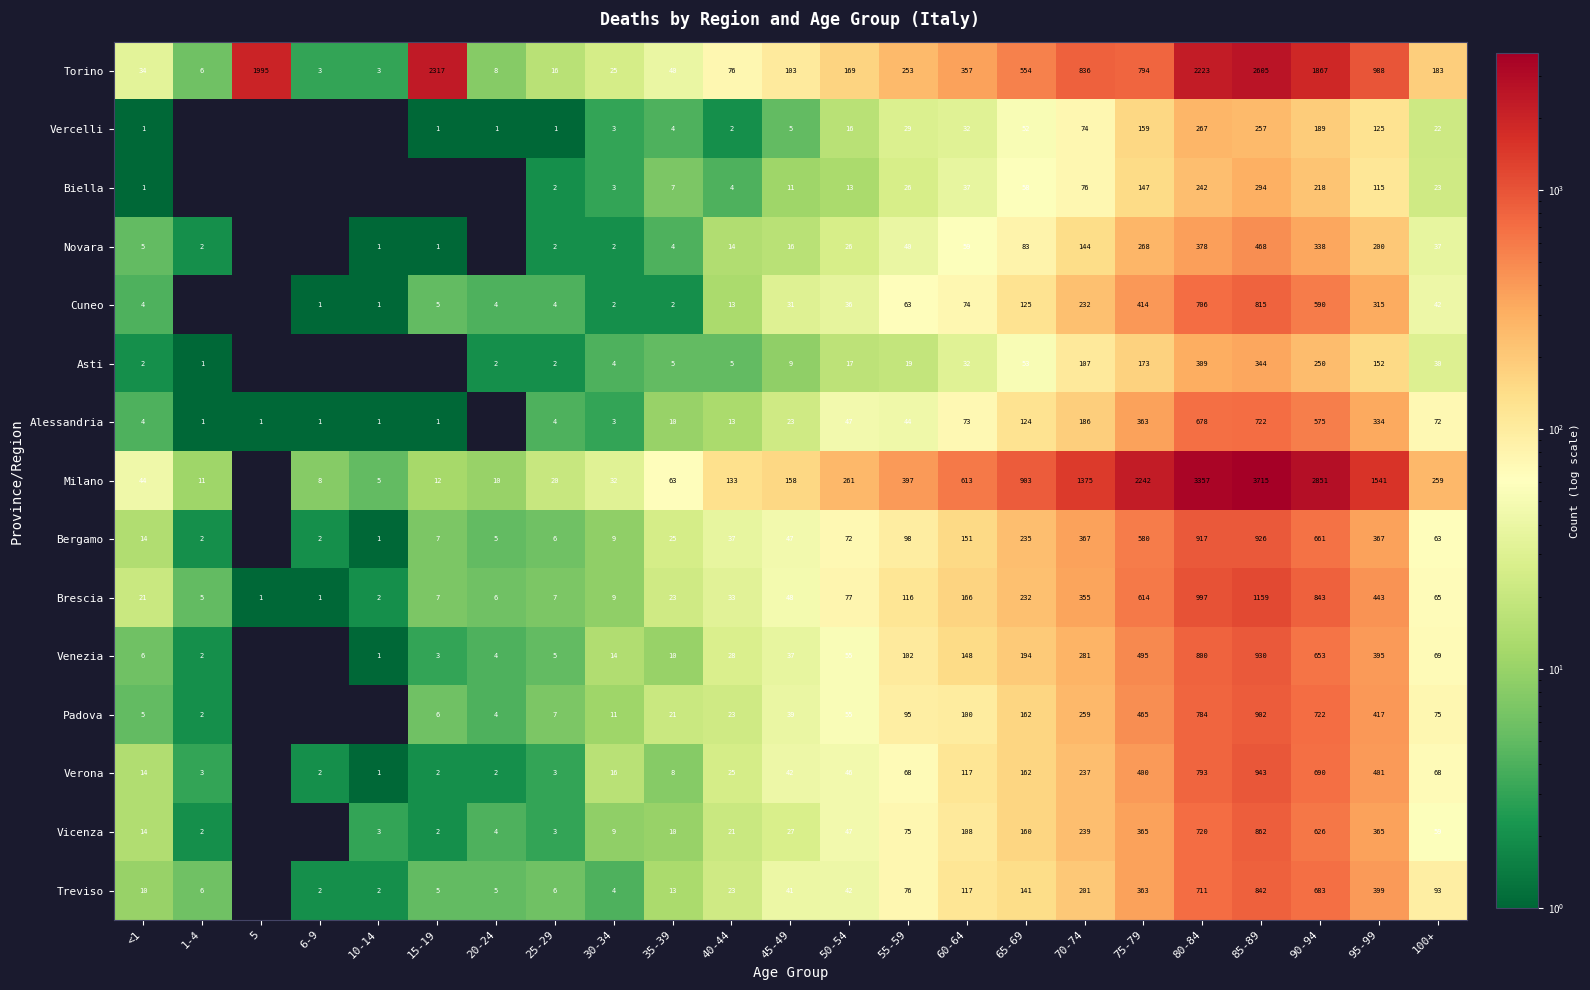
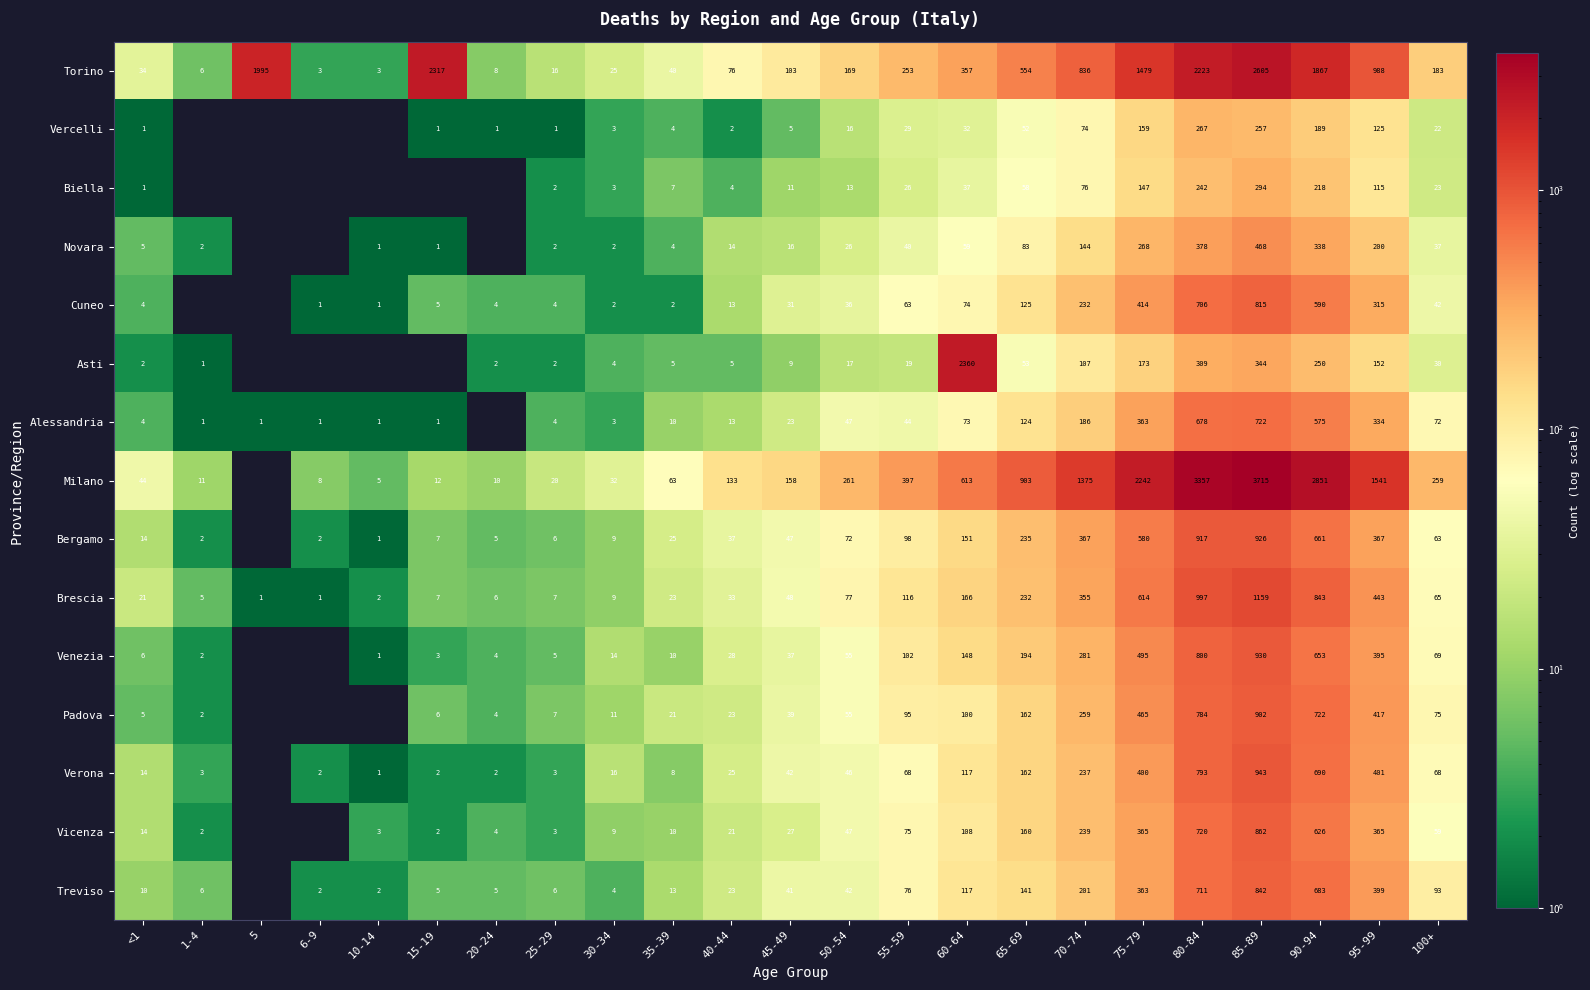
  {
    "Torino": {
      "<1": 34,
      "1-4": 6,
      "5": 1995,
      "6-9": 3,
      "10-14": 3,
      "15-19": 2317,
      "20-24": 8,
      "25-29": 16,
      "30-34": 25,
      "35-39": 40,
      "40-44": 76,
      "45-49": 103,
      "50-54": 169,
      "55-59": 253,
      "60-64": 357,
      "65-69": 554,
      "70-74": 836,
-     "75-79": 794,
+     "75-79": 1479,
      "80-84": 2223,
      "85-89": 2605,
      "90-94": 1867,
      "95-99": 988,
      "100+": 183
    },
    "Asti": {
      "<1": 2,
      "1-4": 1,
      "20-24": 2,
      "25-29": 2,
      "30-34": 4,
      "35-39": 5,
      "40-44": 5,
      "45-49": 9,
      "50-54": 17,
      "55-59": 19,
-     "60-64": 32,
+     "60-64": 2360,
      "65-69": 53,
      "70-74": 107,
      "75-79": 173,
      "80-84": 309,
      "85-89": 344,
      "90-94": 250,
      "95-99": 152,
      "100+": 30
    }
  }
